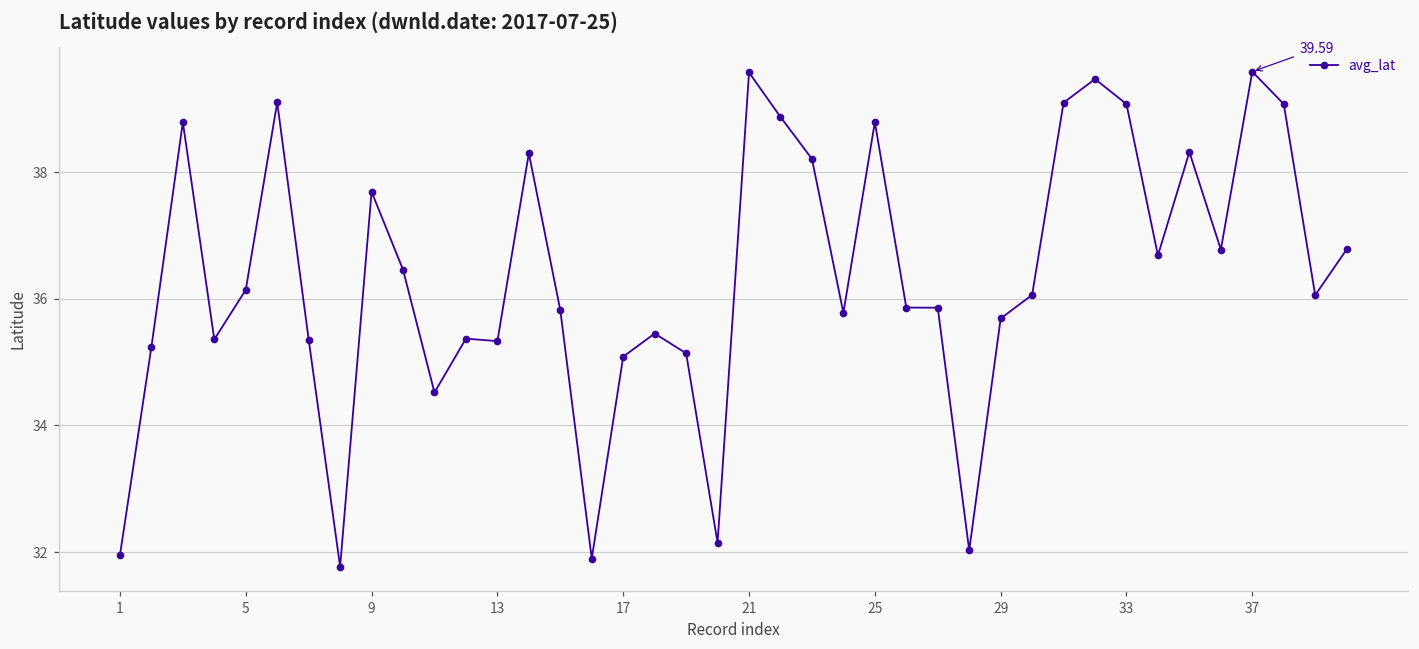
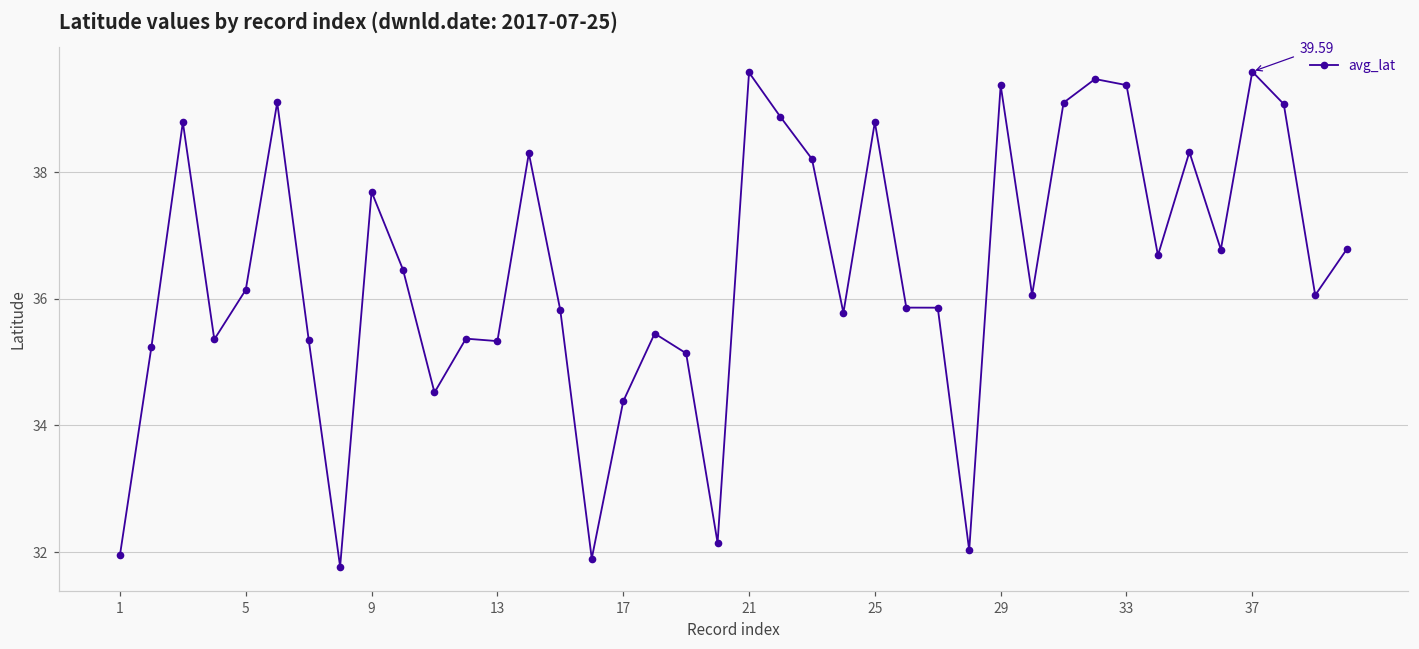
  {
    "1": 32.0,
    "5": 36.1,
    "9": 37.7,
    "13": 35.3,
-   "17": 35.1,
+   "17": 34.4,
    "21": 39.6,
    "25": 38.8,
-   "29": 35.7,
-   "33": 39.1
+   "29": 39.4,
+   "33": 39.4
  }
